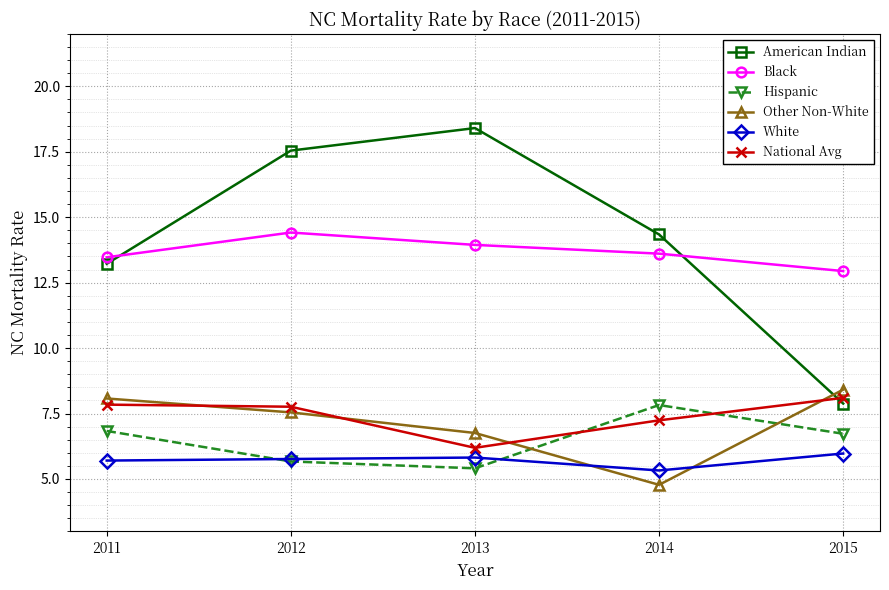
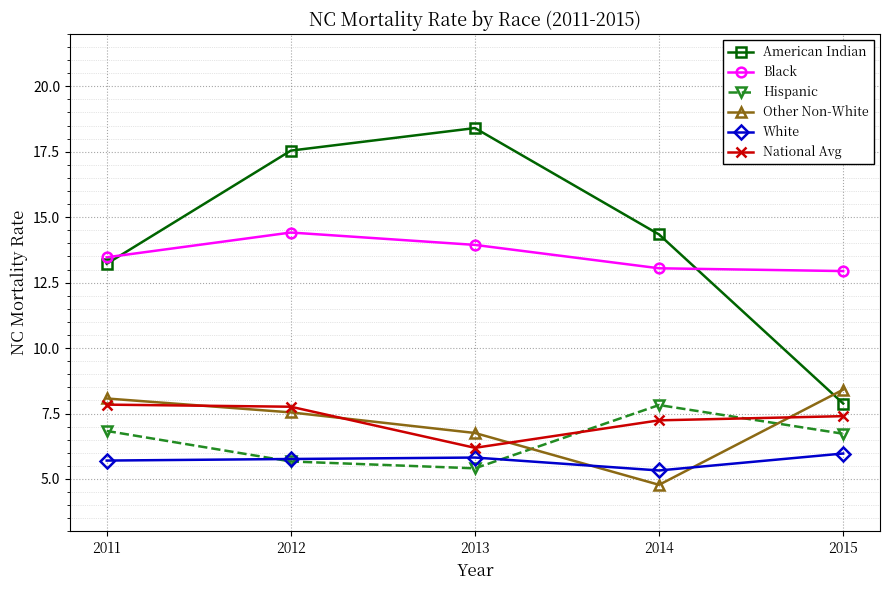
  {
    "American Indian": {
      "2011": 13.2,
      "2012": 17.5,
      "2013": 18.4,
      "2014": 14.3,
      "2015": 7.9
    },
    "Black": {
      "2011": 13.5,
      "2012": 14.4,
      "2013": 13.9,
-     "2014": 13.6,
+     "2014": 13.0,
      "2015": 12.9
    },
    "Hispanic": {
      "2011": 6.8,
      "2013": 5.4,
      "2014": 7.8,
      "2015": 6.7
    },
    "Other Non-White": {
      "2011": 8.1,
      "2012": 7.5,
      "2013": 6.8,
      "2014": 4.8,
      "2015": 8.4
    },
    "White": {
      "2011": 5.7,
      "2013": 5.8,
      "2014": 5.3,
      "2015": 6.0
    },
    "National Avg": {
      "2011": 7.8,
      "2012": 7.8,
      "2013": 6.2,
      "2014": 7.2,
-     "2015": 8.1
+     "2015": 7.4
    }
  }
